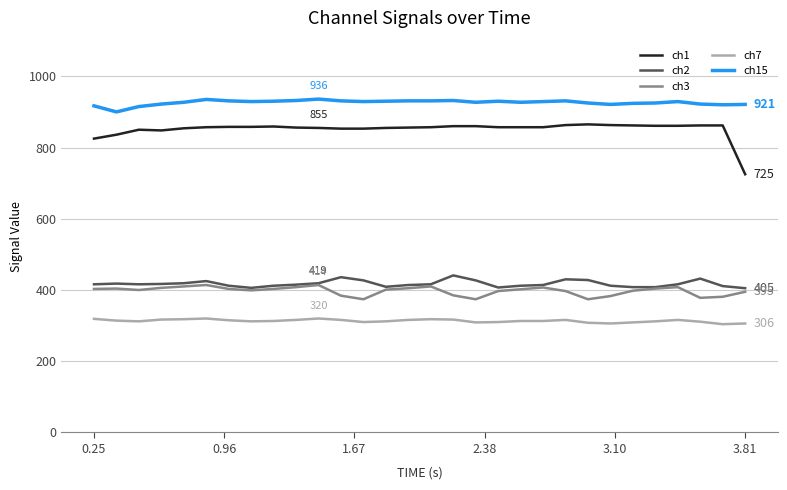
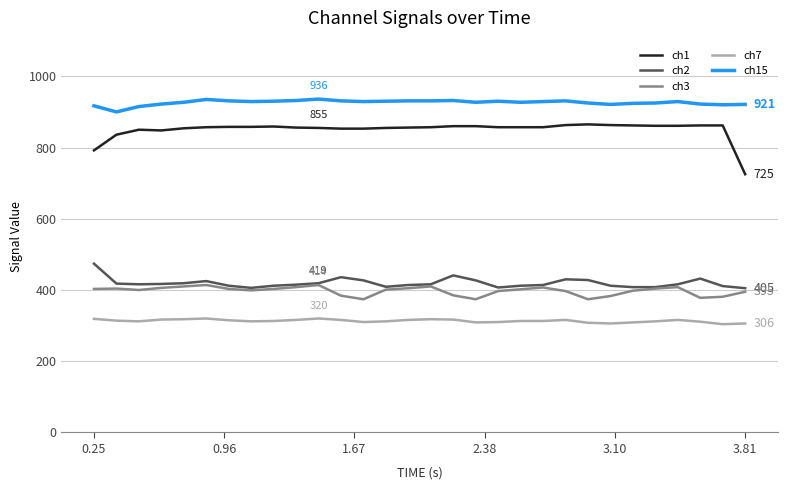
  {
    "ch1": {
-     "0.25": 830
+     "0.25": 790
    },
    "ch2": {
-     "0.25": 420
+     "0.25": 470
    },
    "ch15": {
      "3.81": 921
    }
  }
